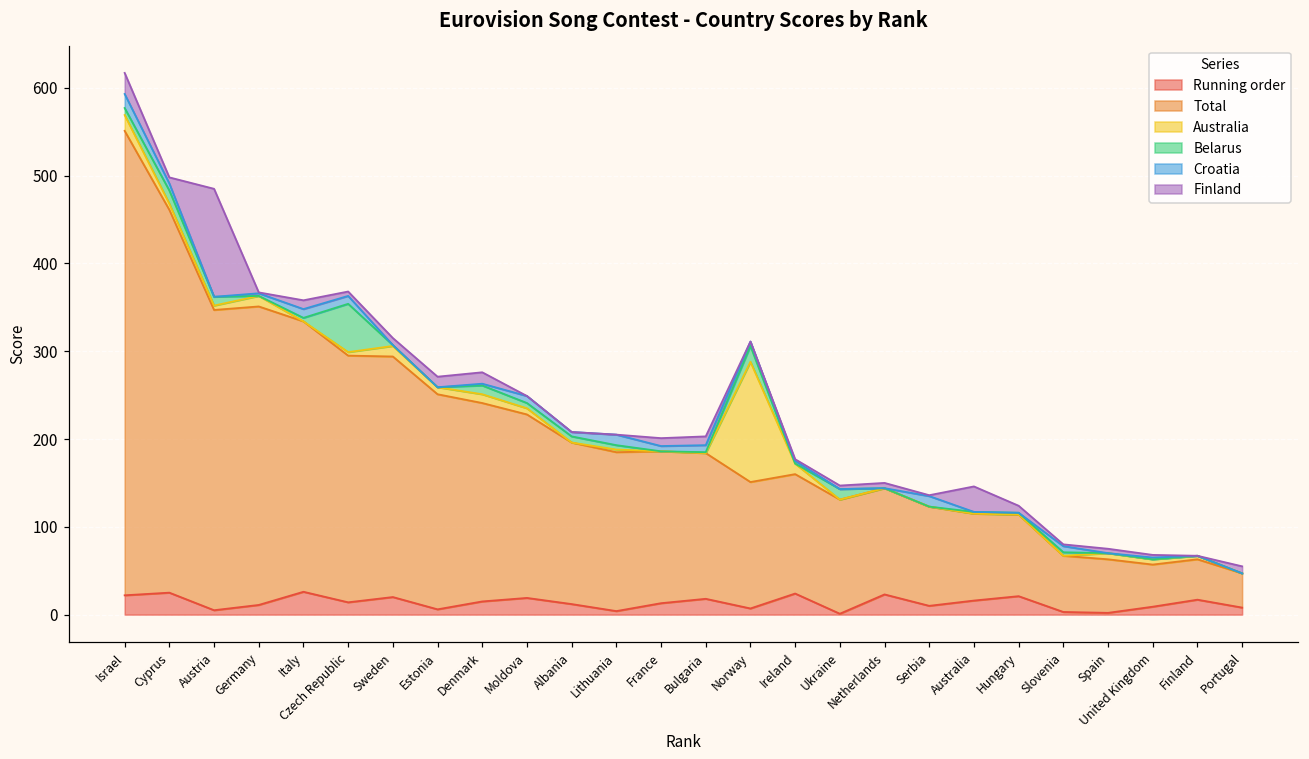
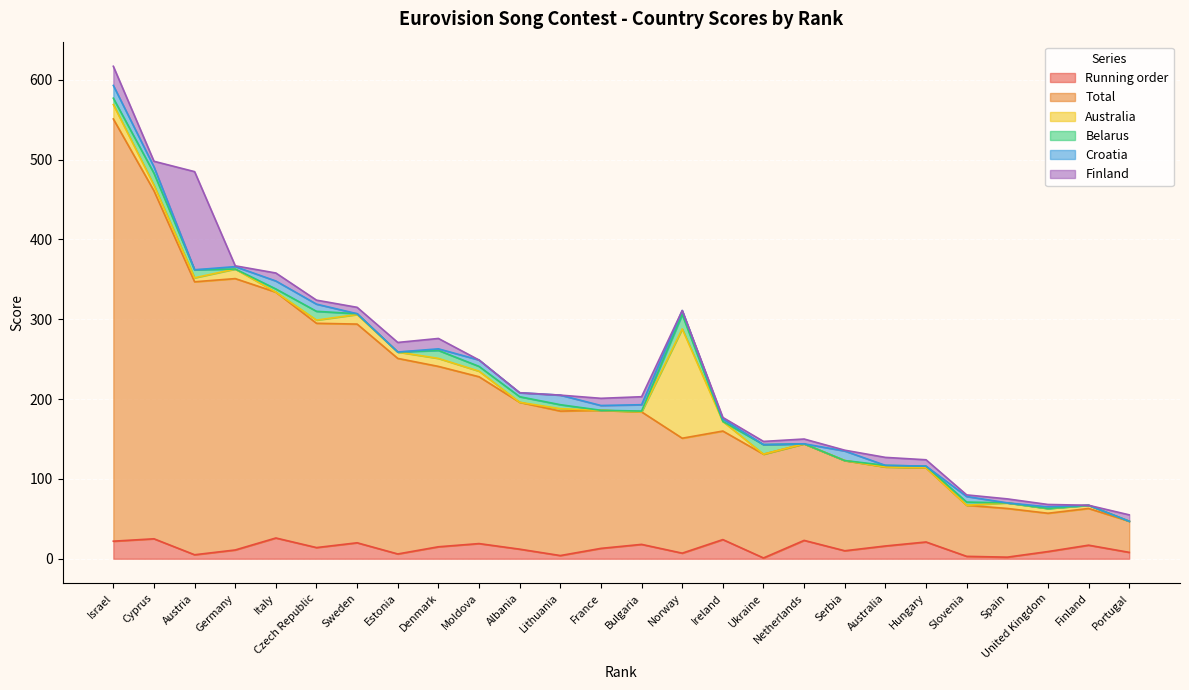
  {
    "Australia": {
      "Israel": 20,
      "Cyprus": 10,
      "Austria": 10,
      "Czech Republic": 0,
      "Denmark": 10,
      "Moldova": 10,
      "Norway": 140
    },
    "Belarus": {
      "Israel": 10,
      "Cyprus": 20,
      "Italy": 0,
-     "Czech Republic": 60,
+     "Czech Republic": 10,
      "Moldova": 10,
      "Albania": 10,
      "Lithuania": 10,
      "Norway": 20,
      "Slovenia": 0
    },
    "Croatia": {
      "Israel": 20,
      "Cyprus": 10,
      "Italy": 10,
      "Czech Republic": 10,
      "France": 10,
      "Bulgaria": 10
    },
    "Finland": {
      "Israel": 20,
      "Cyprus": 10,
      "Austria": 120,
      "Italy": 10,
      "Czech Republic": 10,
      "Sweden": 10,
      "Estonia": 10,
      "Denmark": 10,
      "France": 10,
      "Bulgaria": 10,
      "Ukraine": 0,
      "Netherlands": 10,
-     "Australia": 30,
+     "Australia": 10,
      "Hungary": 10,
      "Spain": 10,
      "Portugal": 10
    }
  }
